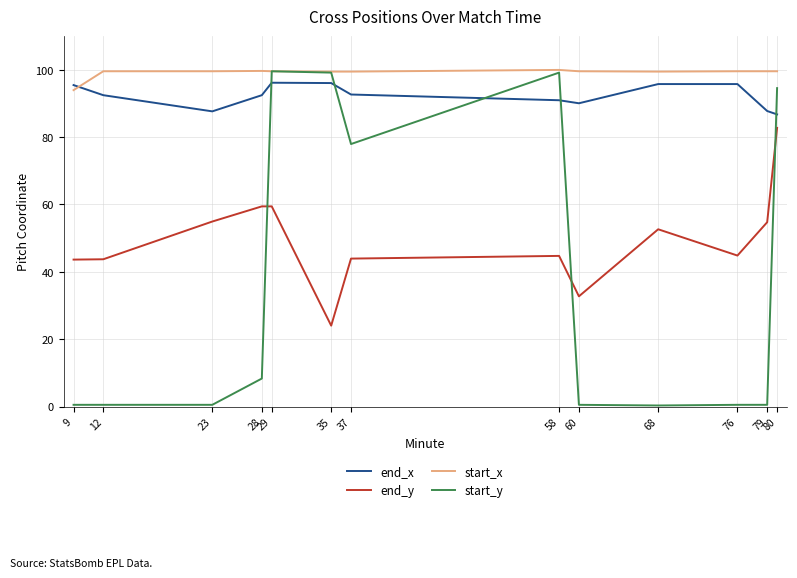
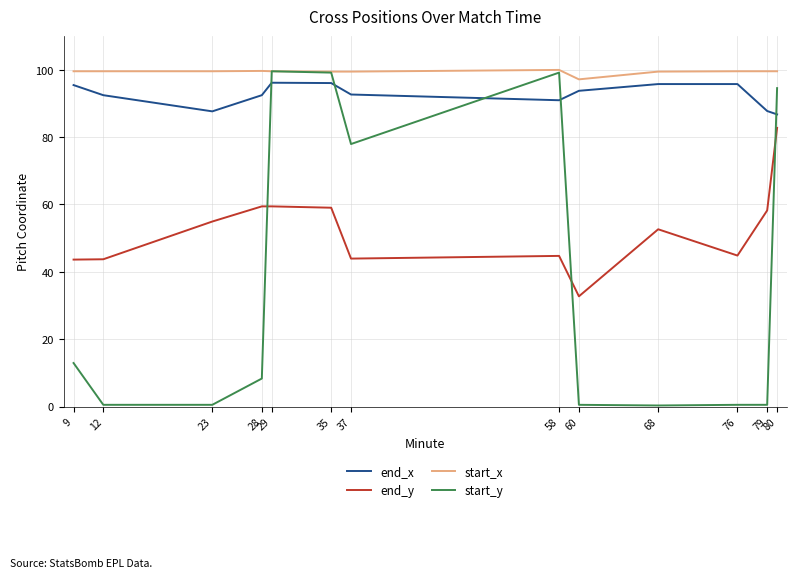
  {
    "end_x": {
      "9": 95,
      "12": 92,
      "23": 88,
      "28": 92,
      "29": 96,
      "35": 96,
      "37": 93,
      "58": 91,
-     "60": 90,
+     "60": 94,
      "68": 96,
      "76": 96,
      "79": 88,
      "80": 87
    },
    "end_y": {
      "9": 44,
      "12": 44,
      "23": 55,
      "28": 59,
      "29": 59,
-     "35": 24,
+     "35": 59,
      "37": 44,
      "58": 45,
      "60": 33,
      "68": 53,
      "76": 45,
-     "79": 55,
+     "79": 58,
      "80": 83
    },
    "start_x": {
-     "9": 94,
+     "9": 100,
      "12": 100,
      "23": 100,
      "28": 100,
      "37": 99,
      "58": 100,
-     "60": 100,
+     "60": 97,
      "68": 99,
      "76": 100,
      "79": 100,
      "80": 100
    },
    "start_y": {
-     "9": 1,
+     "9": 13,
      "12": 1,
      "23": 1,
      "28": 8,
      "37": 78,
      "58": 99,
      "60": 1,
      "68": 0,
      "76": 1,
      "79": 1,
      "80": 95
    }
  }
